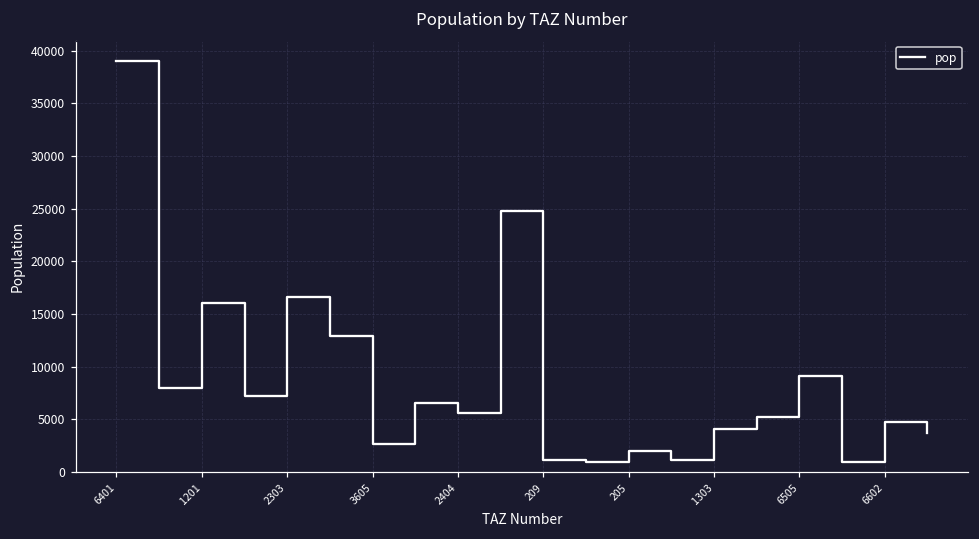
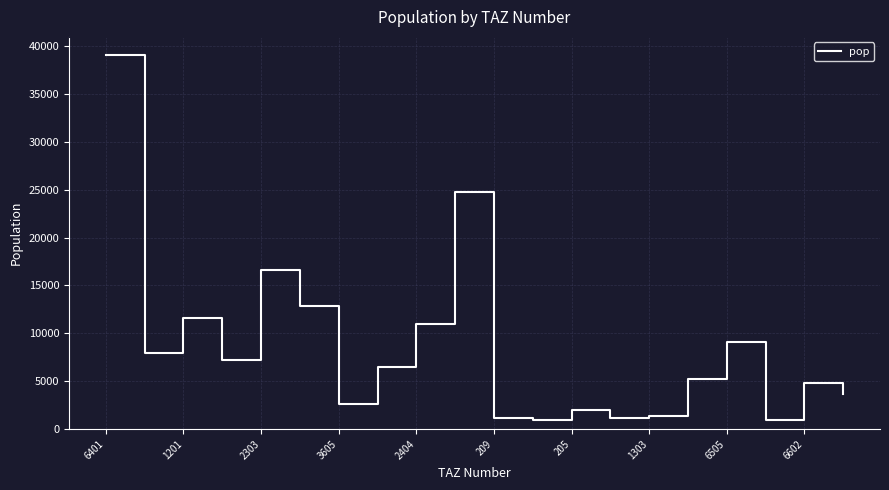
  {
    "6401": 39000,
-   "1201": 16000,
+   "1201": 12000,
    "2303": 17000,
    "3605": 3000,
-   "2404": 6000,
+   "2404": 11000,
    "209": 1000,
    "205": 2000,
-   "1303": 4000,
+   "1303": 1000,
    "6505": 9000,
    "6602": 5000
  }
